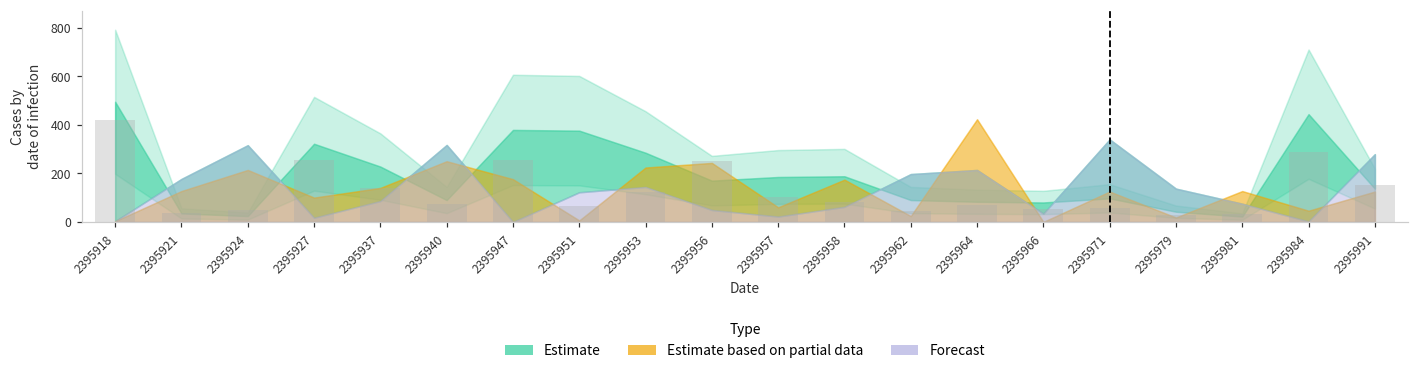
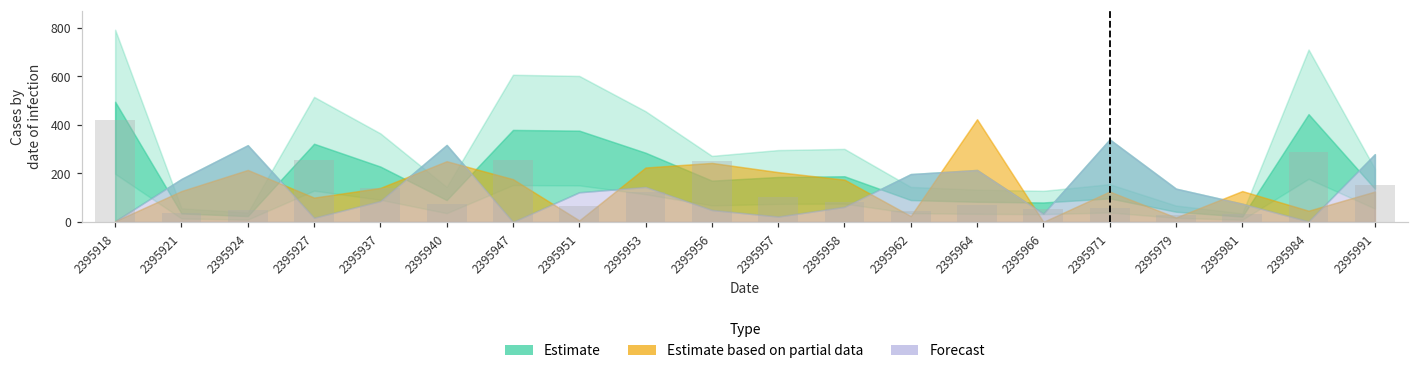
  {
    "Estimate based on partial data": {
      "2395921": 130,
      "2395924": 210,
      "2395927": 100,
      "2395937": 140,
      "2395940": 250,
      "2395947": 180,
      "2395953": 220,
      "2395956": 240,
-     "2395957": 60,
+     "2395957": 210,
      "2395958": 170,
      "2395962": 20,
      "2395964": 420,
      "2395966": 0,
      "2395971": 130,
      "2395979": 20,
      "2395981": 130,
      "2395984": 50,
      "2395991": 130
    }
  }
